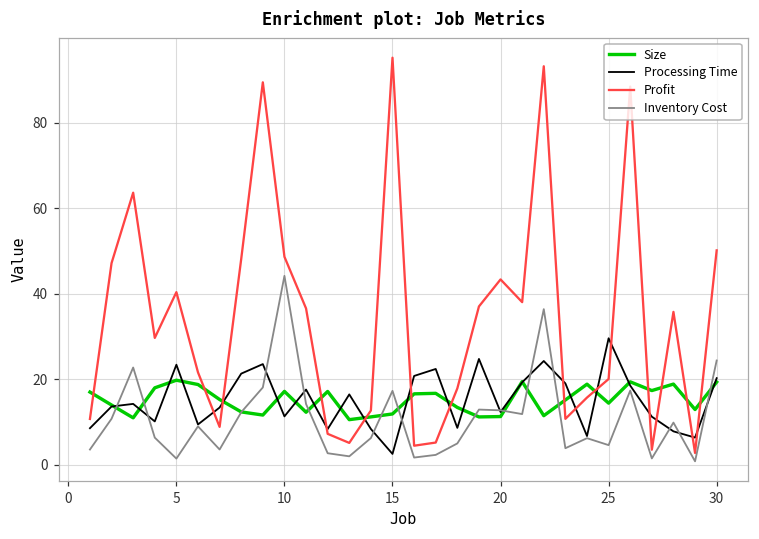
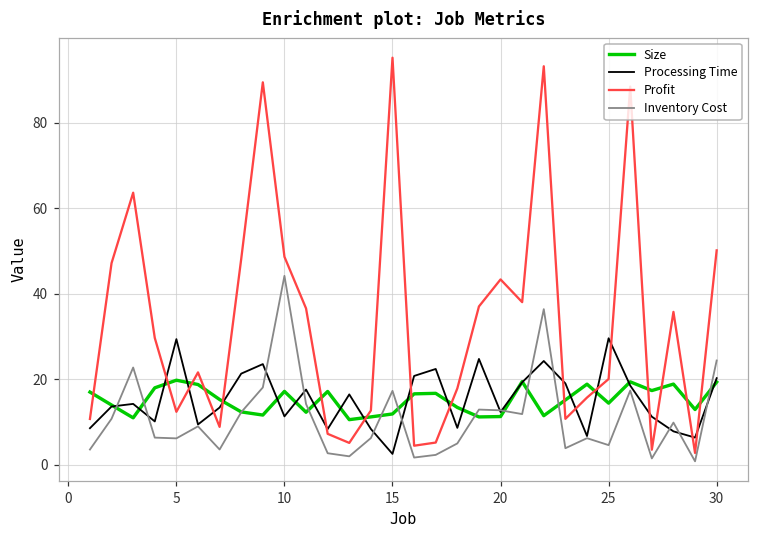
  {
    "Size": {
      "5": 20,
      "10": 17,
      "15": 12,
      "20": 11,
      "25": 14,
      "30": 19
    },
    "Processing Time": {
-     "5": 23,
+     "5": 29,
      "10": 11,
      "15": 2,
      "25": 30,
      "30": 20
    },
    "Profit": {
-     "5": 40,
+     "5": 12,
      "10": 49,
      "15": 95,
      "20": 43,
      "25": 20,
      "30": 50
    },
    "Inventory Cost": {
-     "5": 1,
+     "5": 6,
      "10": 44,
      "15": 17,
      "25": 5,
      "30": 24
    }
  }
